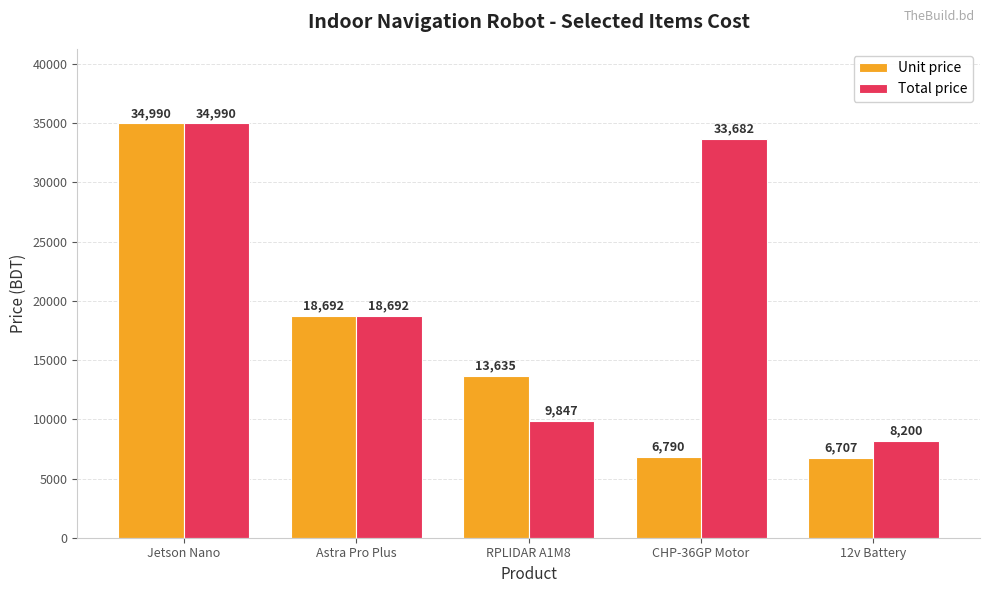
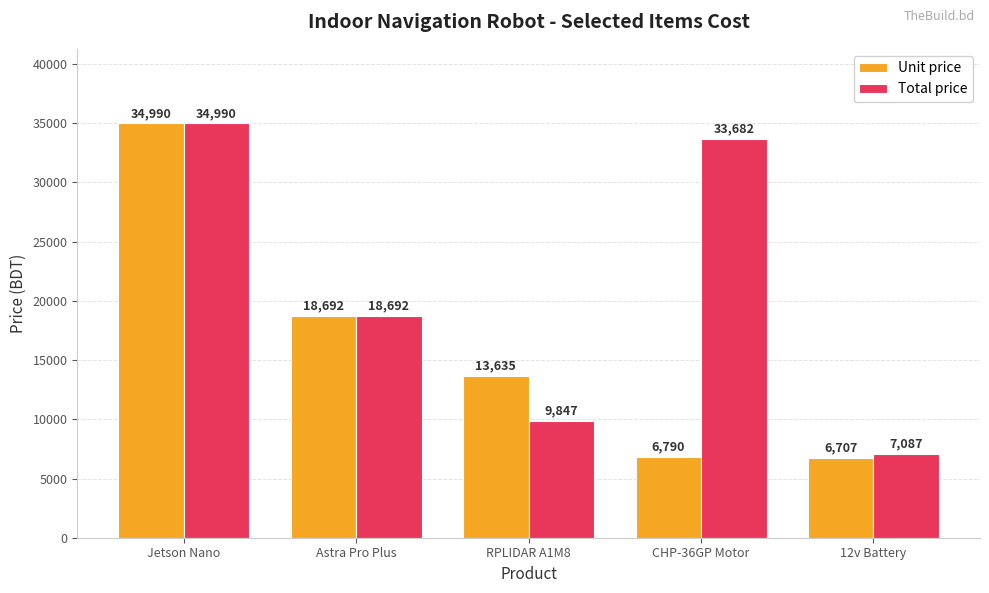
  {
    "Unit price": {
      "Jetson Nano": "34,990",
      "Astra Pro Plus": "18,692",
      "RPLIDAR A1M8": "13,635",
      "CHP-36GP Motor": "6,790",
      "12v Battery": "6,707"
    },
    "Total price": {
      "Jetson Nano": "34,990",
      "Astra Pro Plus": "18,692",
      "RPLIDAR A1M8": "9,847",
      "CHP-36GP Motor": "33,682",
-     "12v Battery": "8,200"
+     "12v Battery": "7,087"
    }
  }
